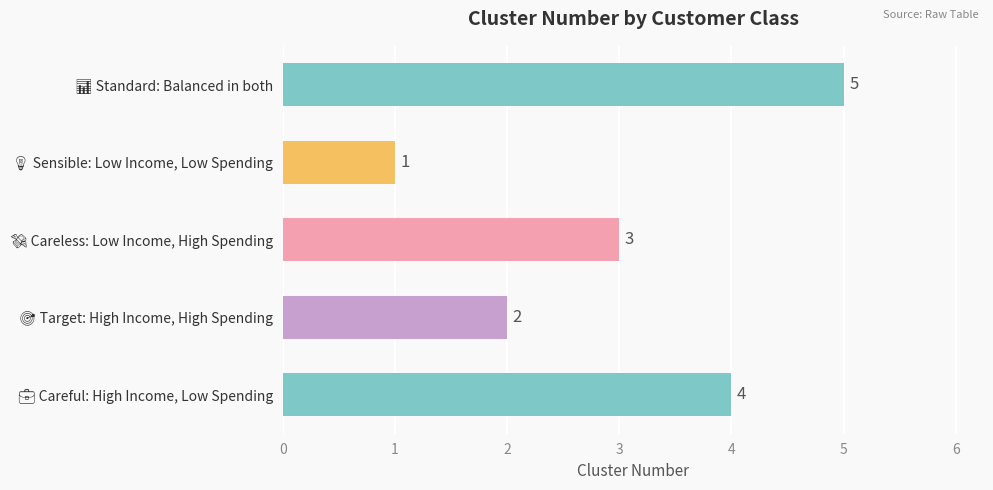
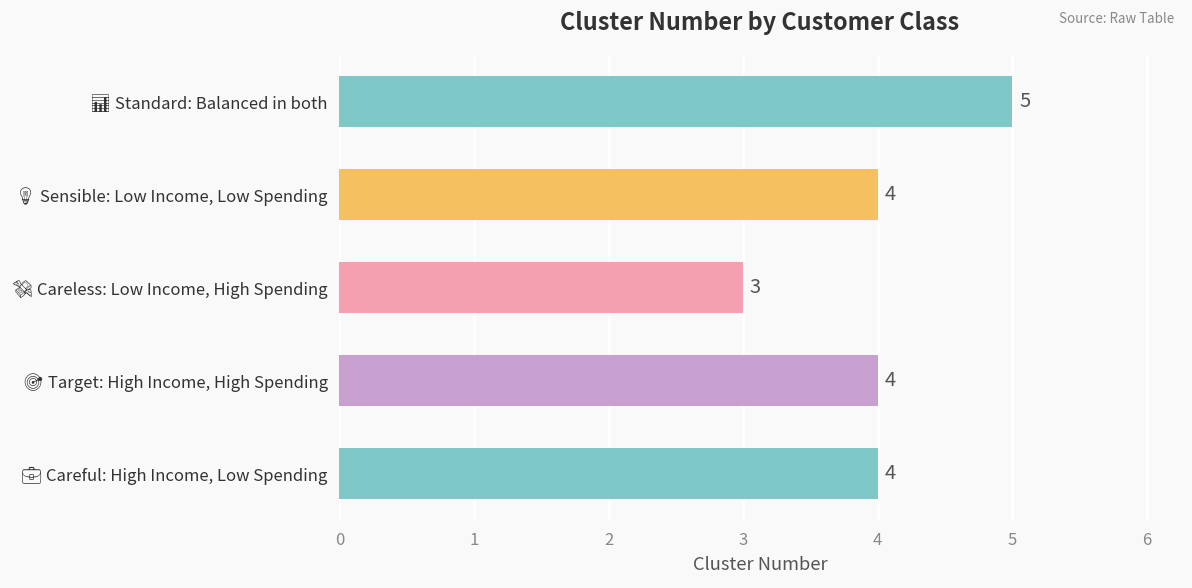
  {
    "📊 Standard: Balanced in both": 5,
-   "💡 Sensible: Low Income, Low Spending": 1,
+   "💡 Sensible: Low Income, Low Spending": 4,
    "💸 Careless: Low Income, High Spending": 3,
-   "🎯 Target: High Income, High Spending": 2,
+   "🎯 Target: High Income, High Spending": 4,
    "💼 Careful: High Income, Low Spending": 4
  }
